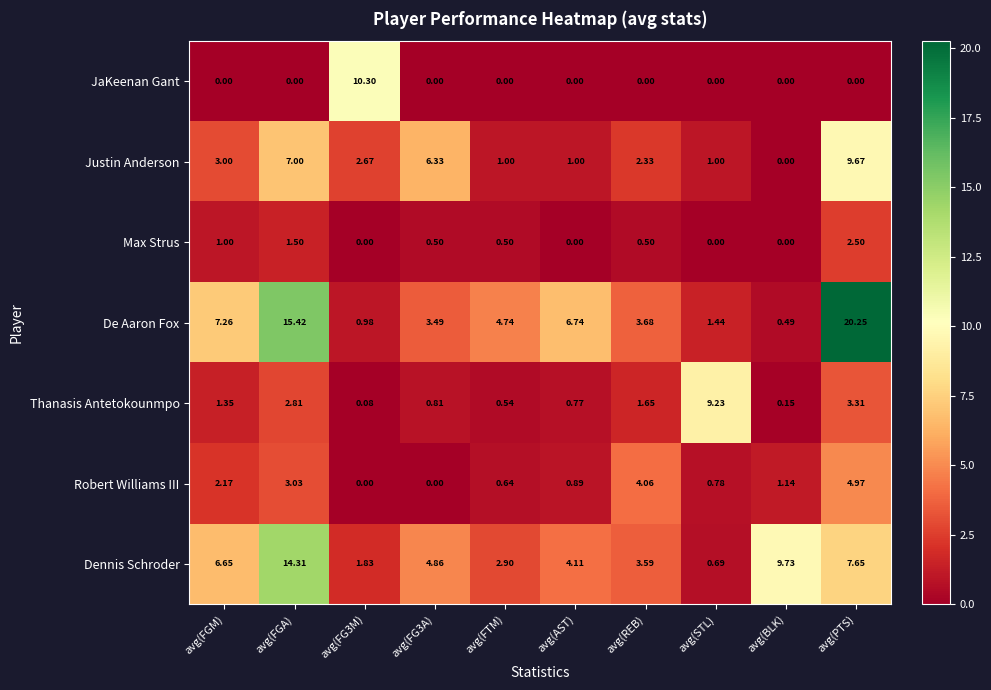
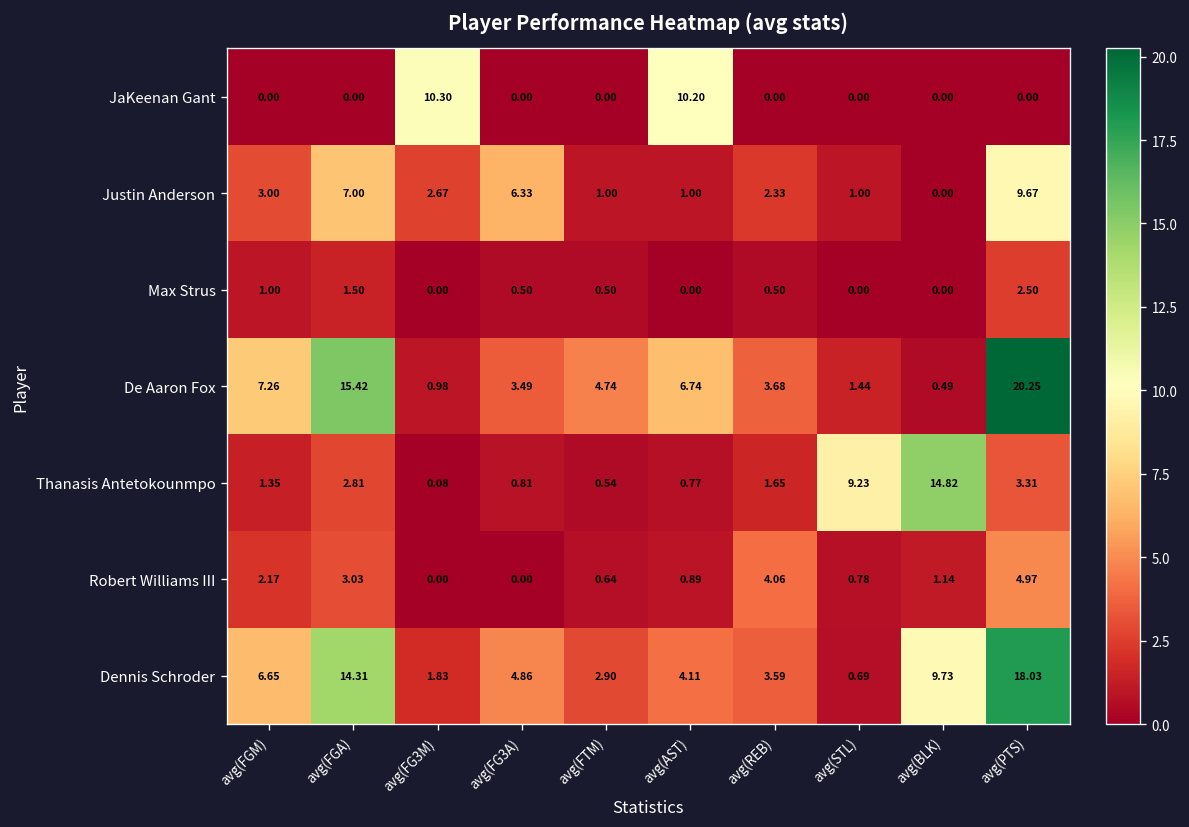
  {
    "JaKeenan Gant": {
      "avg(FGM)": 0.00,
      "avg(FGA)": 0.00,
      "avg(FG3M)": 10.30,
      "avg(FG3A)": 0.00,
      "avg(FTM)": 0.00,
-     "avg(AST)": 0.00,
+     "avg(AST)": 10.20,
      "avg(REB)": 0.00,
      "avg(STL)": 0.00,
      "avg(BLK)": 0.00,
      "avg(PTS)": 0.00
    },
    "Justin Anderson": {
      "avg(FGM)": 3.00,
      "avg(FGA)": 7.00,
      "avg(FG3M)": 2.67,
      "avg(FG3A)": 6.33,
      "avg(FTM)": 1.00,
      "avg(AST)": 1.00,
      "avg(REB)": 2.33,
      "avg(STL)": 1.00,
      "avg(BLK)": 0.00,
      "avg(PTS)": 9.67
    },
    "Max Strus": {
      "avg(FGM)": 1.00,
      "avg(FGA)": 1.50,
      "avg(FG3M)": 0.00,
      "avg(FG3A)": 0.50,
      "avg(FTM)": 0.50,
      "avg(AST)": 0.00,
      "avg(REB)": 0.50,
      "avg(STL)": 0.00,
      "avg(BLK)": 0.00,
      "avg(PTS)": 2.50
    },
    "De Aaron Fox": {
      "avg(FGM)": 7.26,
      "avg(FGA)": 15.42,
      "avg(FG3M)": 0.98,
      "avg(FG3A)": 3.49,
      "avg(FTM)": 4.74,
      "avg(AST)": 6.74,
      "avg(REB)": 3.68,
      "avg(STL)": 1.44,
      "avg(BLK)": 0.49,
      "avg(PTS)": 20.25
    },
    "Thanasis Antetokounmpo": {
      "avg(FGM)": 1.35,
      "avg(FGA)": 2.81,
      "avg(FG3M)": 0.08,
      "avg(FG3A)": 0.81,
      "avg(FTM)": 0.54,
      "avg(AST)": 0.77,
      "avg(REB)": 1.65,
      "avg(STL)": 9.23,
-     "avg(BLK)": 0.15,
+     "avg(BLK)": 14.82,
      "avg(PTS)": 3.31
    },
    "Robert Williams III": {
      "avg(FGM)": 2.17,
      "avg(FGA)": 3.03,
      "avg(FG3M)": 0.00,
      "avg(FG3A)": 0.00,
      "avg(FTM)": 0.64,
      "avg(AST)": 0.89,
      "avg(REB)": 4.06,
      "avg(STL)": 0.78,
      "avg(BLK)": 1.14,
      "avg(PTS)": 4.97
    },
    "Dennis Schroder": {
      "avg(FGM)": 6.65,
      "avg(FGA)": 14.31,
      "avg(FG3M)": 1.83,
      "avg(FG3A)": 4.86,
      "avg(FTM)": 2.90,
      "avg(AST)": 4.11,
      "avg(REB)": 3.59,
      "avg(STL)": 0.69,
      "avg(BLK)": 9.73,
-     "avg(PTS)": 7.65
+     "avg(PTS)": 18.03
    }
  }
